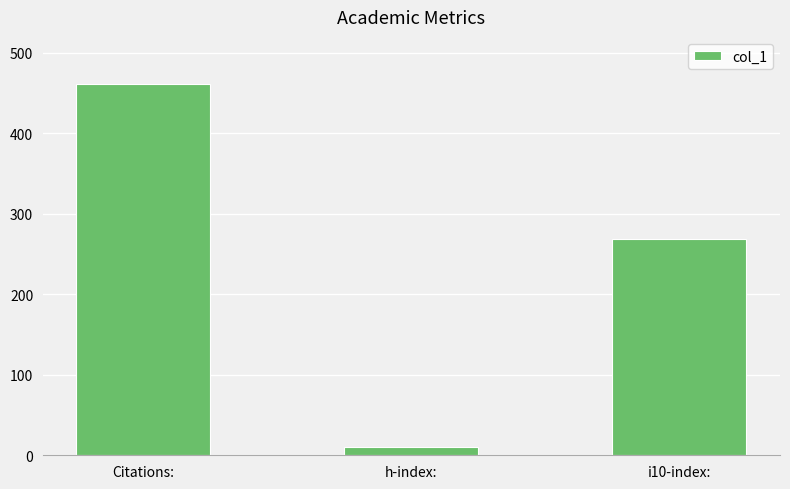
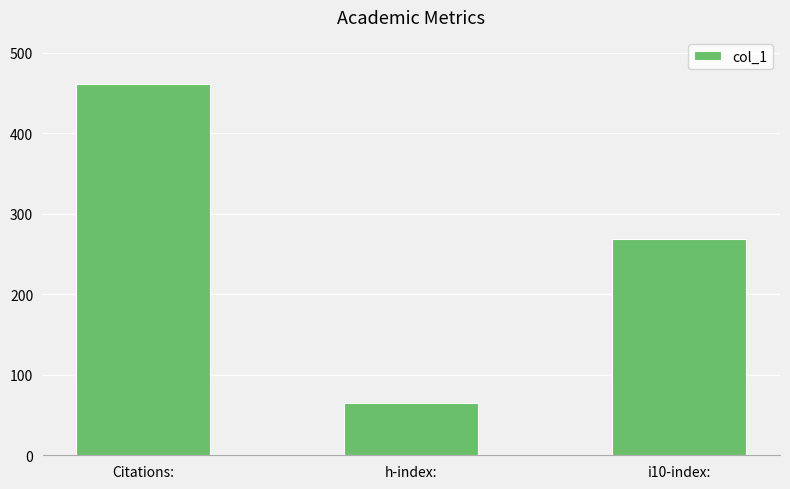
  {
    "Citations:": 460,
-   "h-index:": 10,
+   "h-index:": 70,
    "i10-index:": 270
  }
